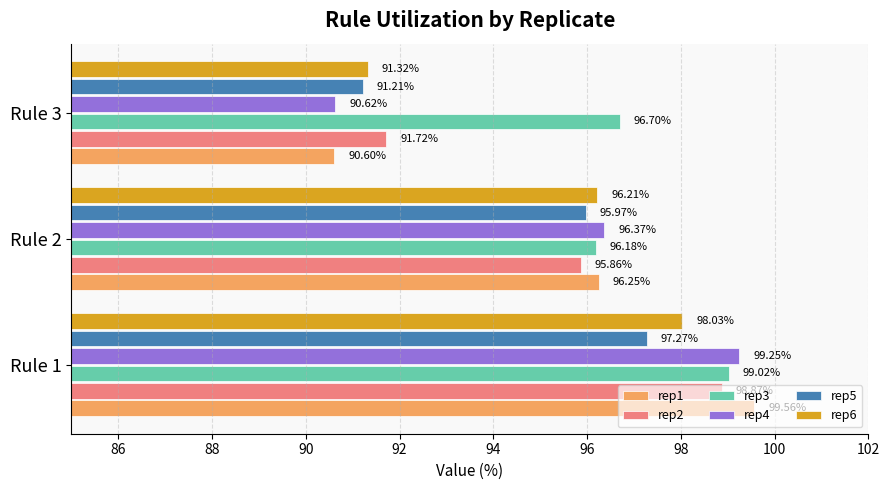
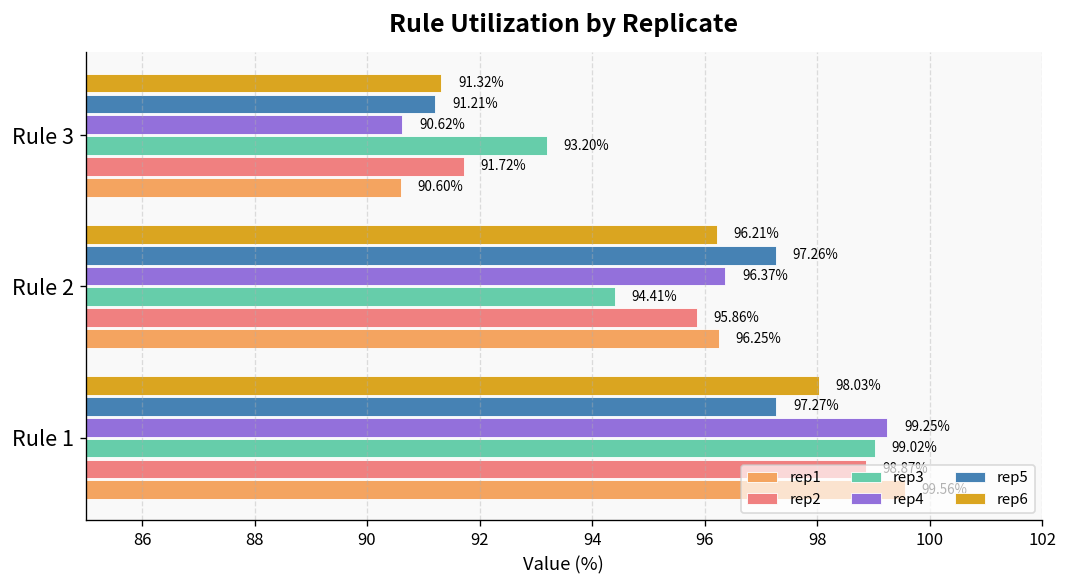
  {
    "rep3": {
-     "Rule 3": "96.70%",
-     "Rule 2": "96.18%",
+     "Rule 3": "93.20%",
+     "Rule 2": "94.41%",
      "Rule 1": "99.02%"
    },
    "rep4": {
      "Rule 3": "90.62%",
      "Rule 2": "96.37%",
      "Rule 1": "99.25%"
    },
    "rep5": {
      "Rule 3": "91.21%",
-     "Rule 2": "95.97%",
+     "Rule 2": "97.26%",
      "Rule 1": "97.27%"
    },
    "rep6": {
      "Rule 3": "91.32%",
      "Rule 2": "96.21%",
      "Rule 1": "98.03%"
    }
  }
